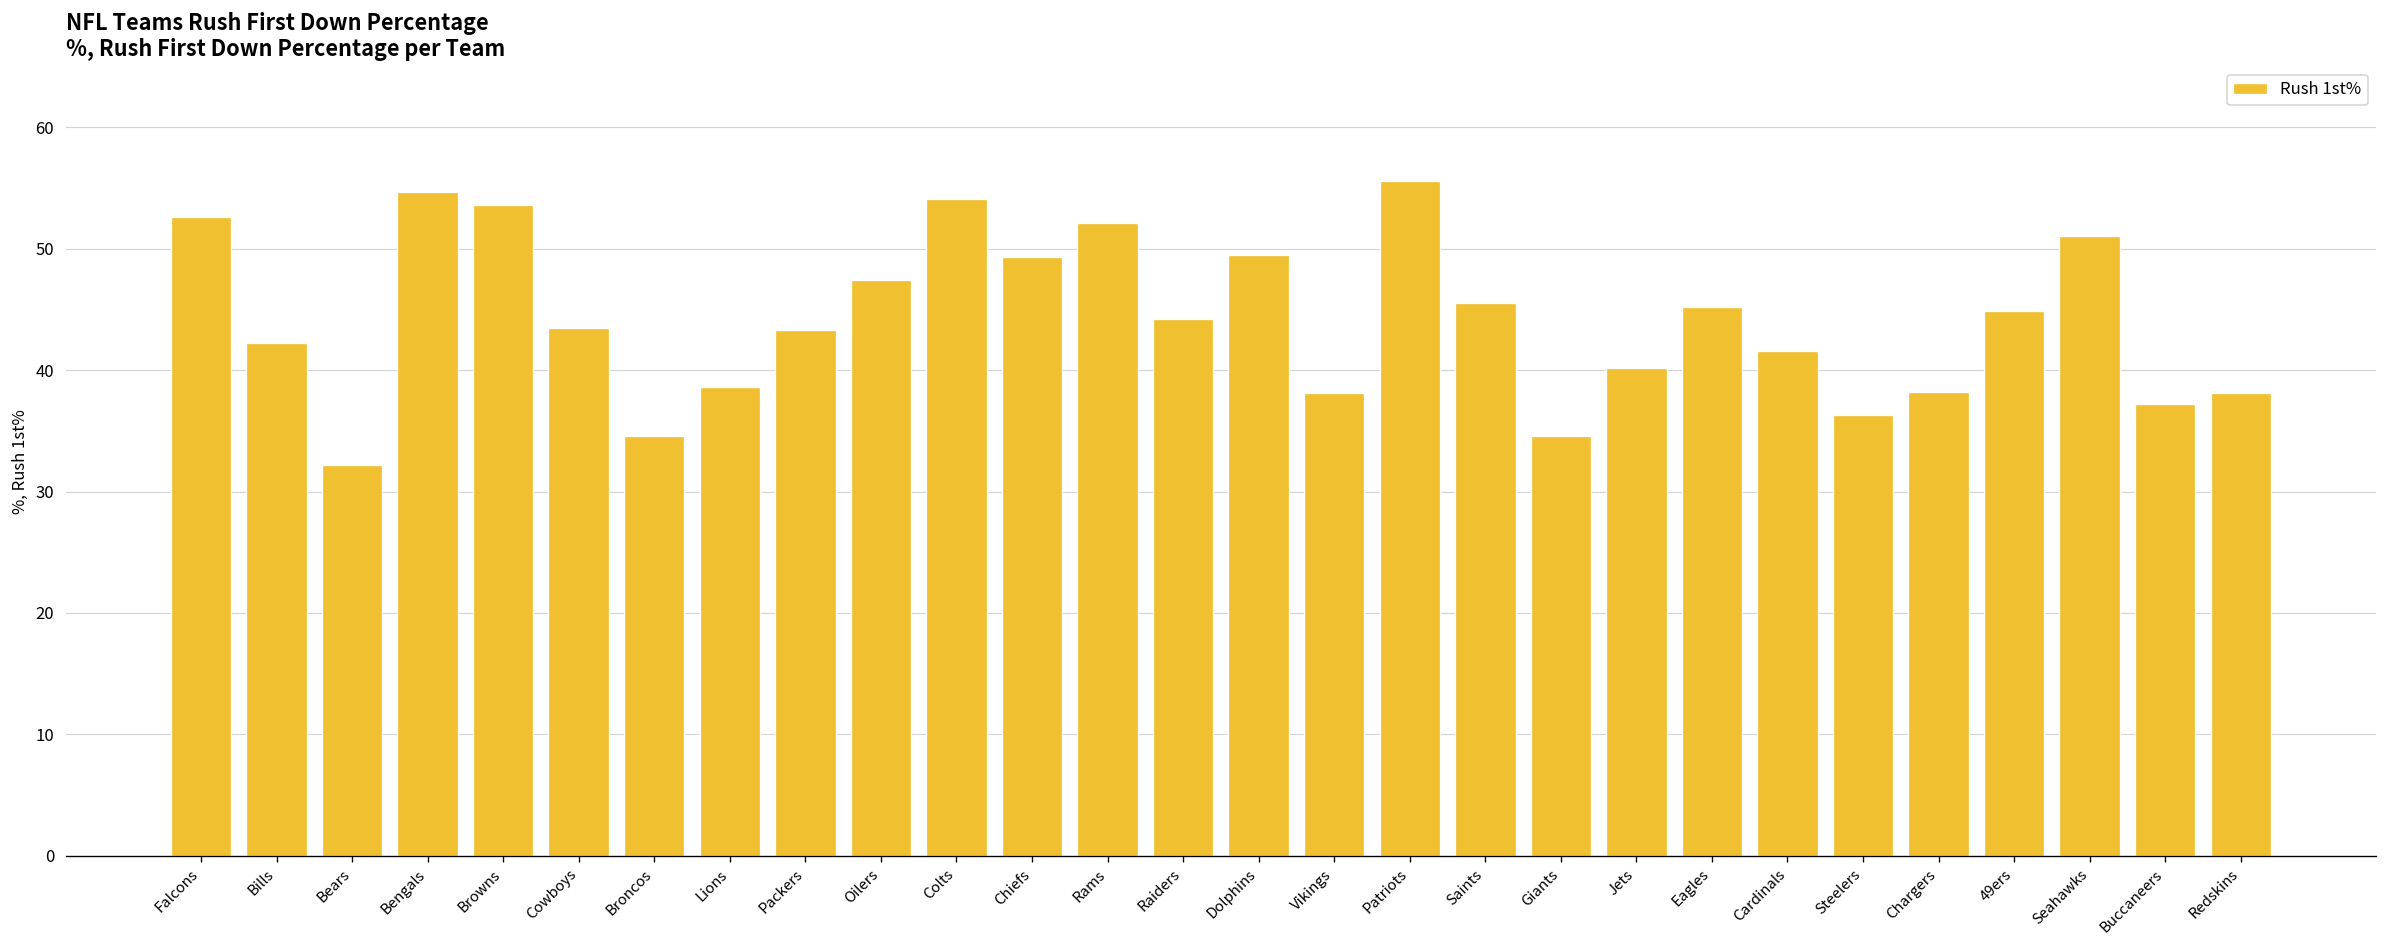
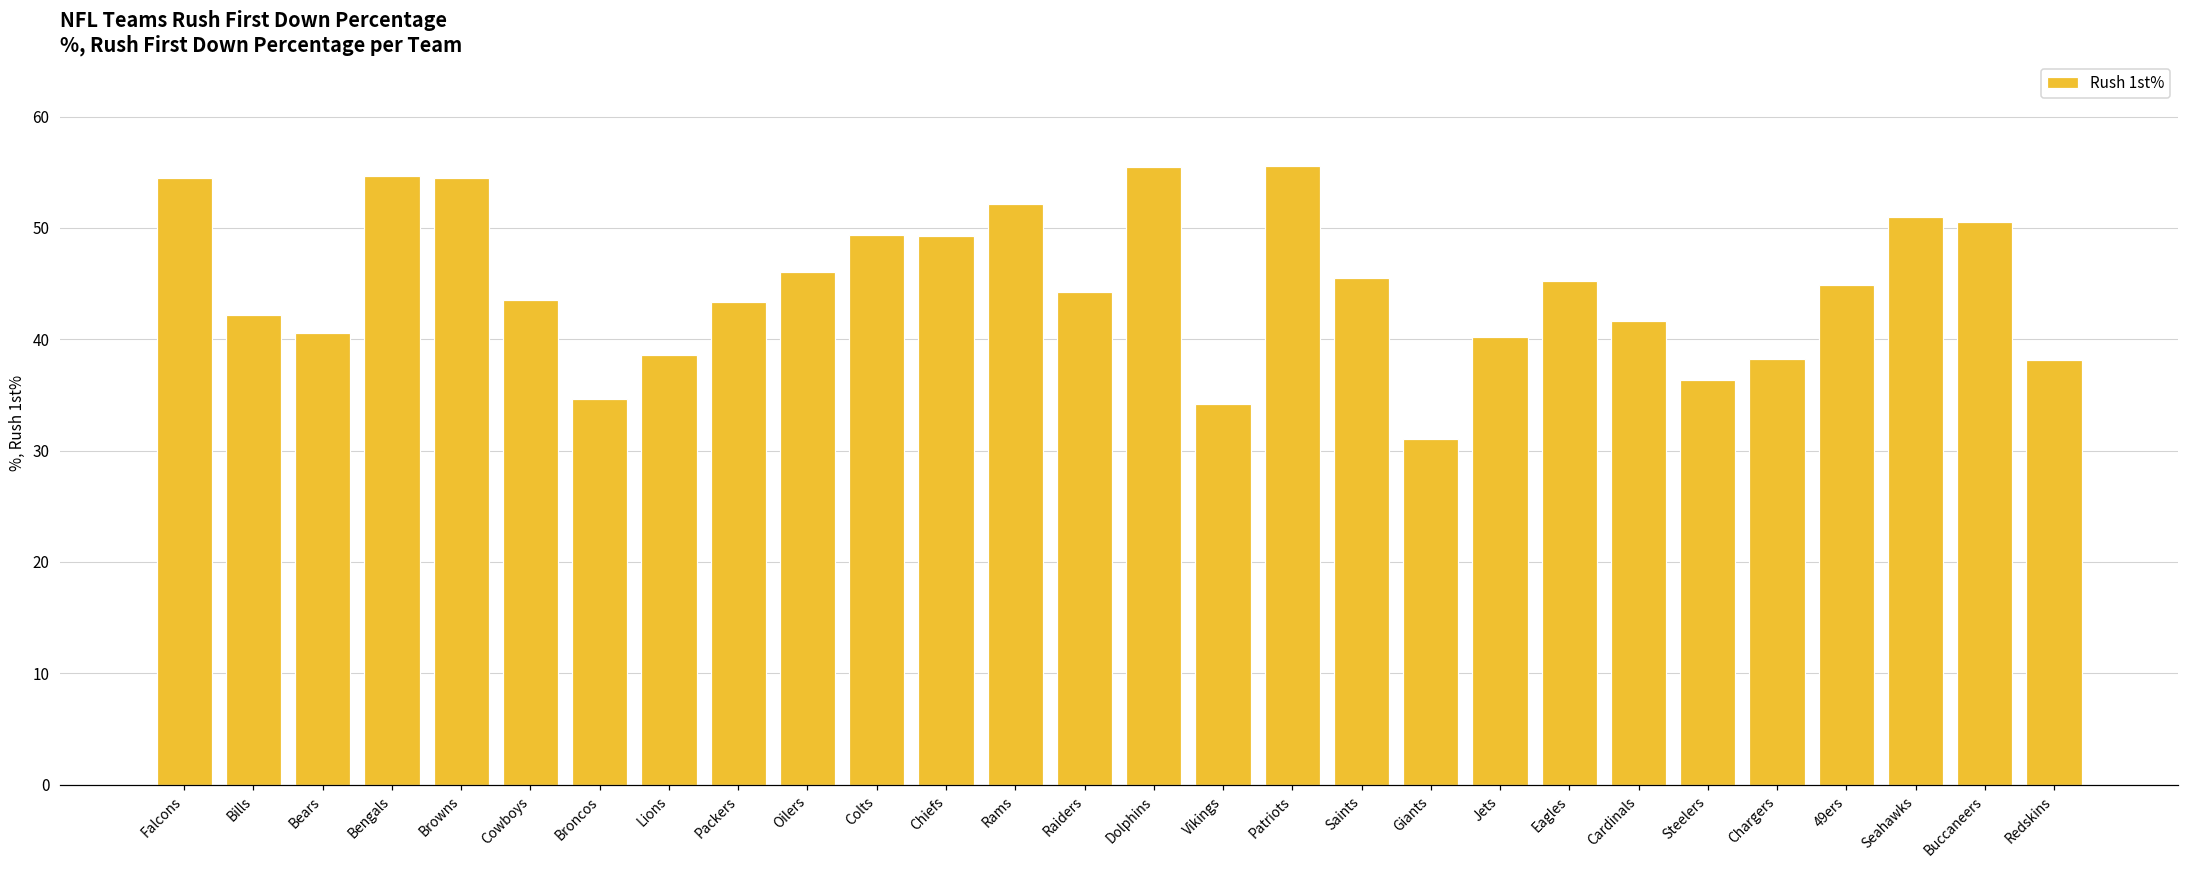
  {
-   "Falcons": 52.6,
+   "Falcons": 54.5,
    "Bills": 42.2,
-   "Bears": 32.2,
+   "Bears": 40.6,
    "Bengals": 54.7,
-   "Browns": 53.6,
+   "Browns": 54.5,
    "Cowboys": 43.5,
    "Broncos": 34.6,
    "Lions": 38.6,
    "Packers": 43.3,
-   "Oilers": 47.4,
-   "Colts": 54.1,
+   "Oilers": 46.0,
+   "Colts": 49.4,
    "Chiefs": 49.3,
    "Rams": 52.1,
    "Raiders": 44.2,
-   "Dolphins": 49.5,
-   "Vikings": 38.1,
+   "Dolphins": 55.5,
+   "Vikings": 34.2,
    "Patriots": 55.6,
    "Saints": 45.5,
-   "Giants": 34.6,
+   "Giants": 31.0,
    "Jets": 40.2,
    "Eagles": 45.2,
    "Cardinals": 41.6,
    "Steelers": 36.3,
    "Chargers": 38.2,
    "49ers": 44.9,
    "Seahawks": 51.0,
-   "Buccaneers": 37.2,
+   "Buccaneers": 50.5,
    "Redskins": 38.1
  }
